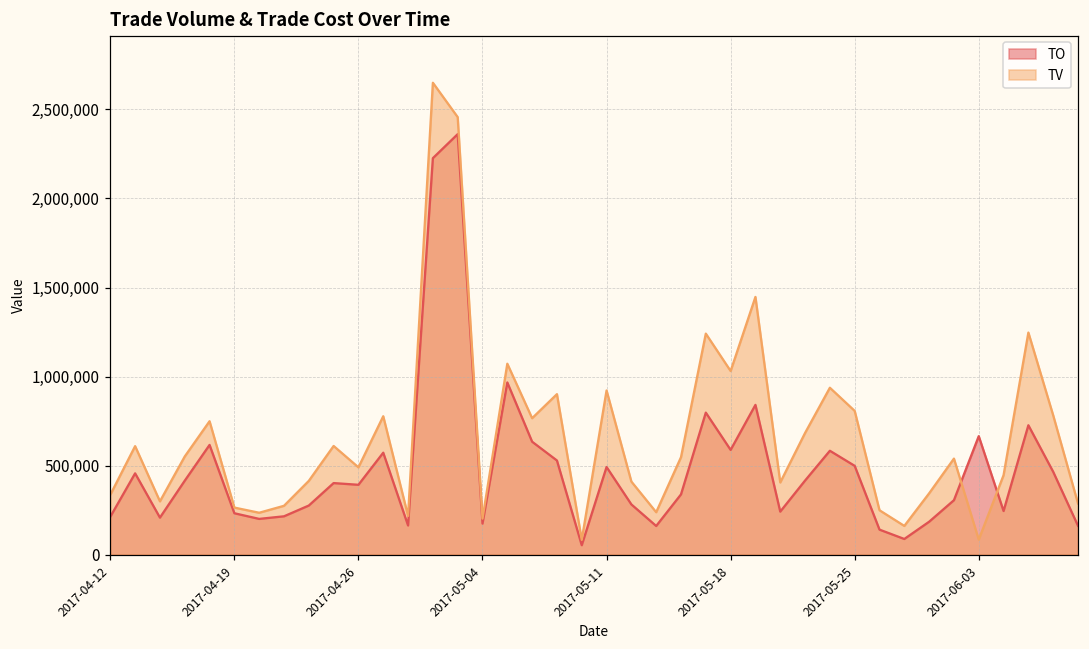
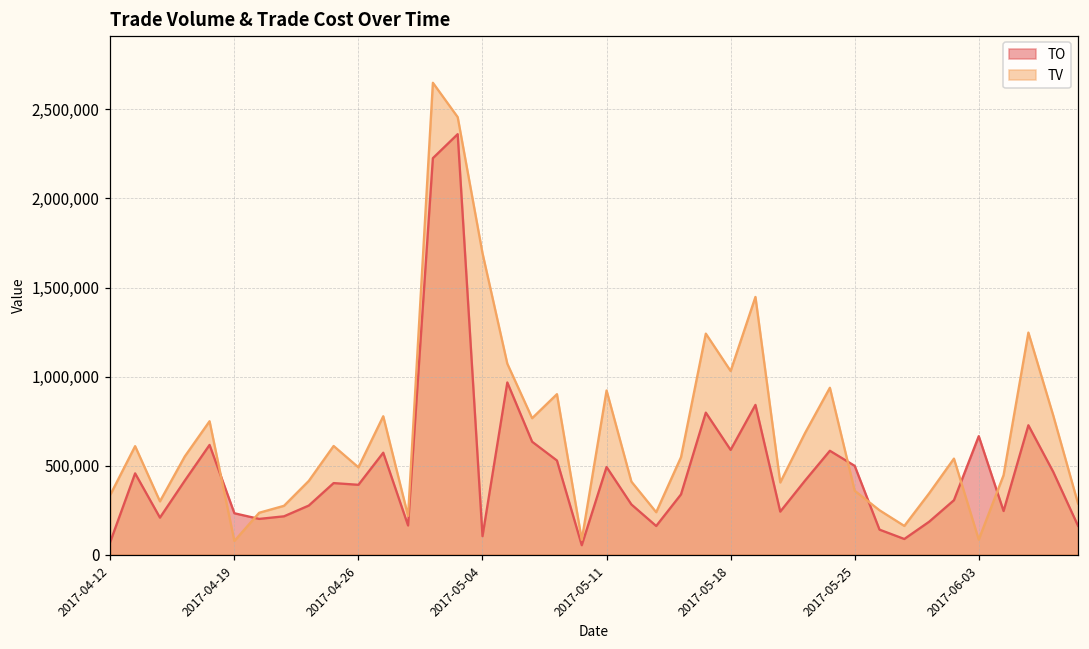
  {
    "TO": {
-     "2017-04-12": "210,000",
+     "2017-04-12": "70,000",
      "2017-04-19": "230,000",
      "2017-04-26": "390,000",
-     "2017-05-04": "170,000",
+     "2017-05-04": "100,000",
      "2017-05-11": "490,000",
      "2017-05-18": "590,000",
      "2017-05-25": "500,000",
      "2017-06-03": "670,000"
    },
    "TV": {
      "2017-04-12": "340,000",
-     "2017-04-19": "260,000",
+     "2017-04-19": "80,000",
      "2017-04-26": "490,000",
-     "2017-05-04": "200,000",
+     "2017-05-04": "1,690,000",
      "2017-05-11": "920,000",
      "2017-05-18": "1,030,000",
-     "2017-05-25": "810,000",
+     "2017-05-25": "360,000",
      "2017-06-03": "80,000"
    }
  }
